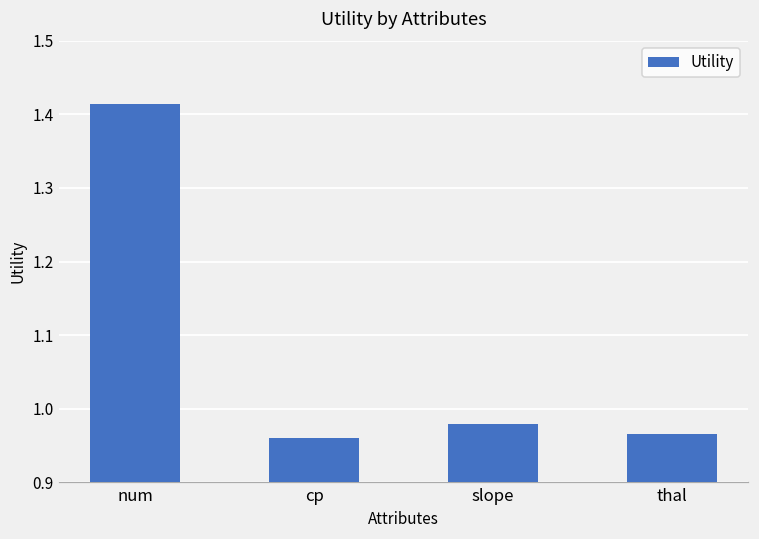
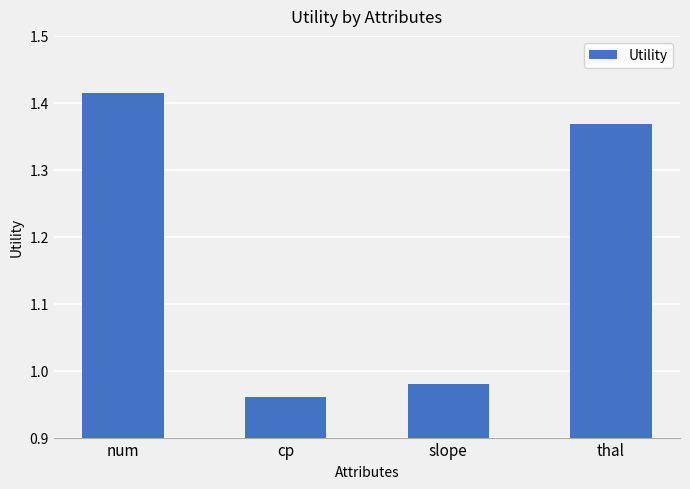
  {
    "num": 1.41,
    "cp": 0.96,
    "slope": 0.98,
-   "thal": 0.97
+   "thal": 1.37
  }
